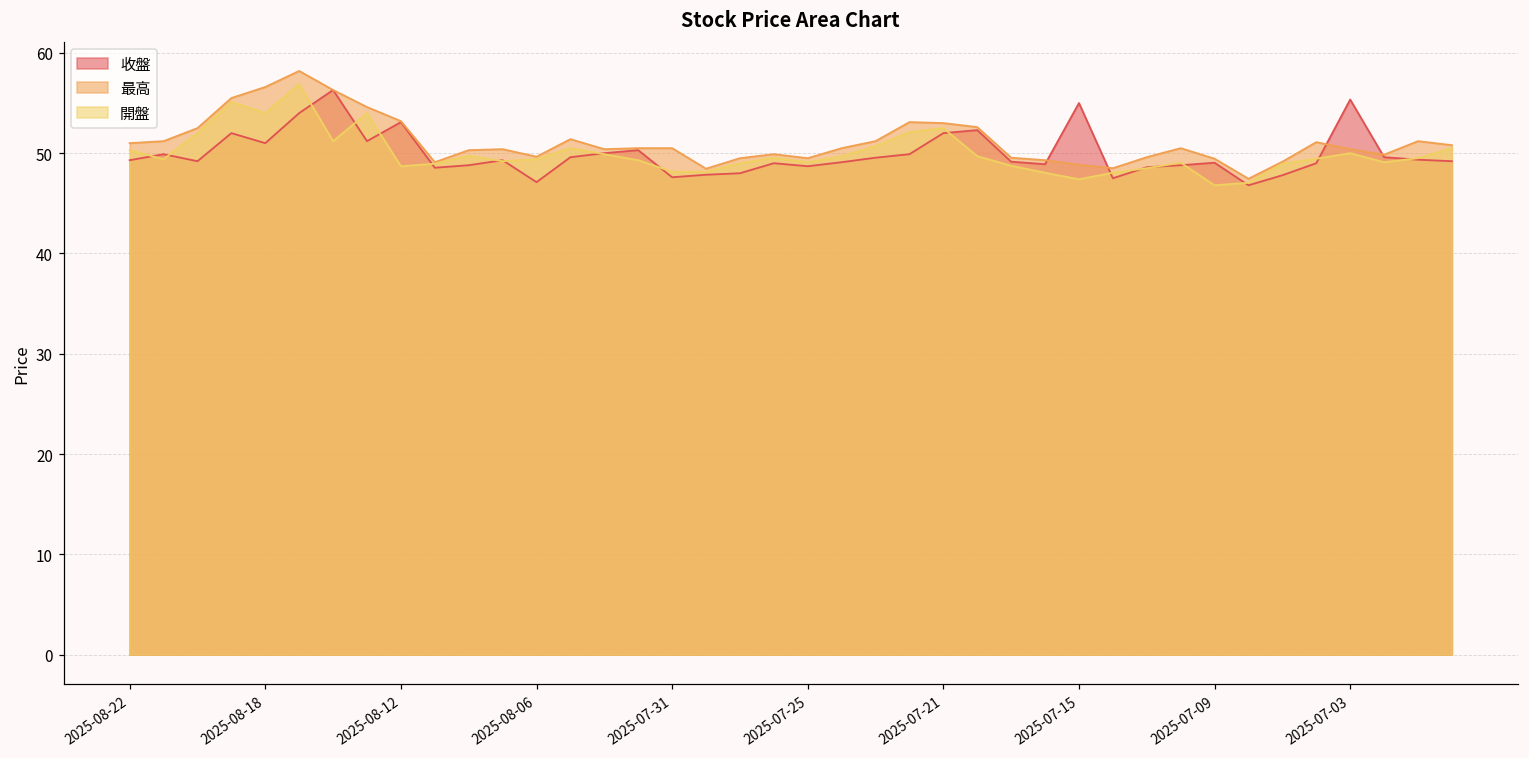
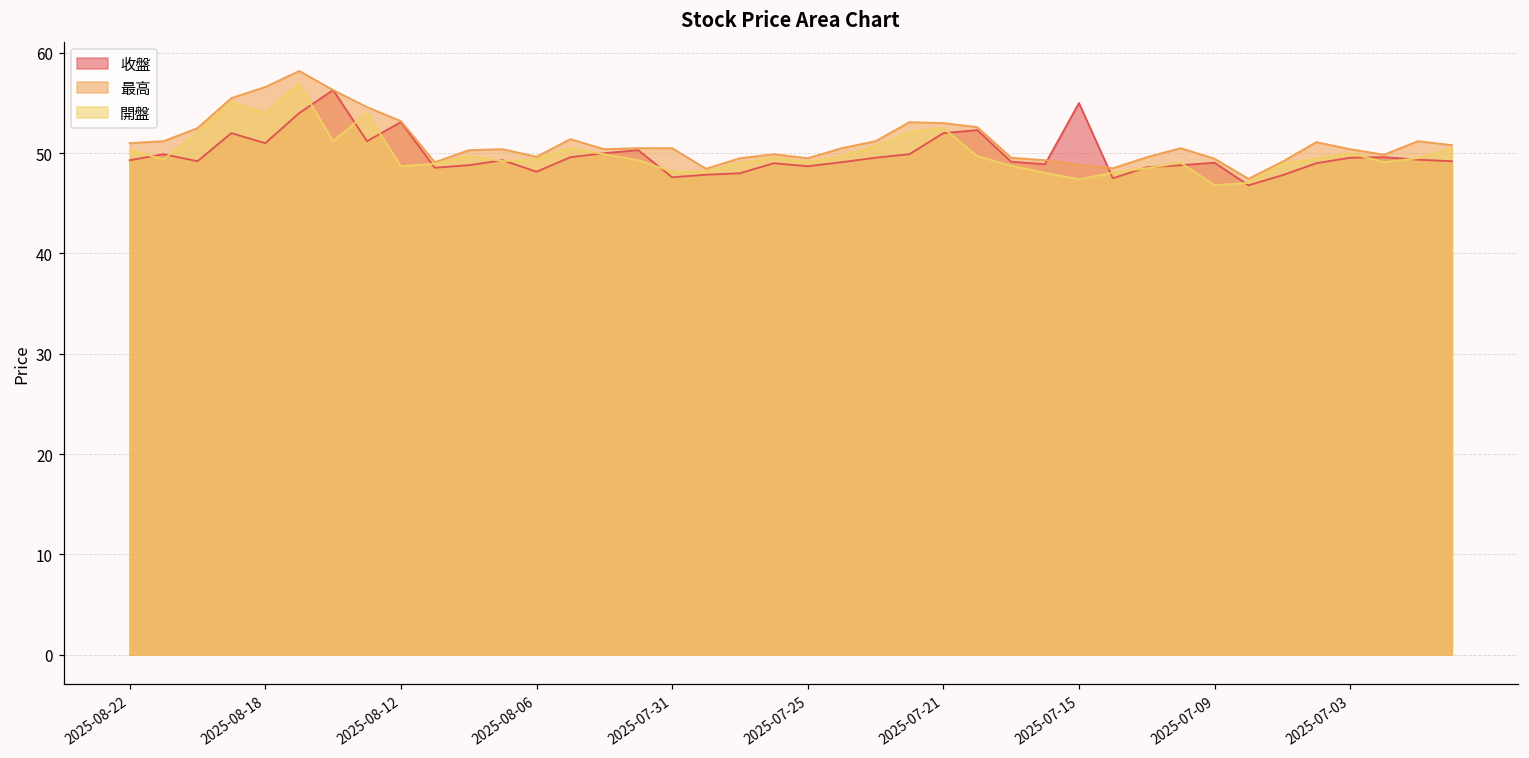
  {
    "收盤": {
      "2025-08-22": 49,
      "2025-08-18": 51,
-     "2025-08-06": 47,
+     "2025-08-06": 48,
      "2025-07-31": 48,
      "2025-07-25": 49,
      "2025-07-21": 52,
      "2025-07-15": 55,
      "2025-07-09": 49,
-     "2025-07-03": 55
+     "2025-07-03": 50
    }
  }
